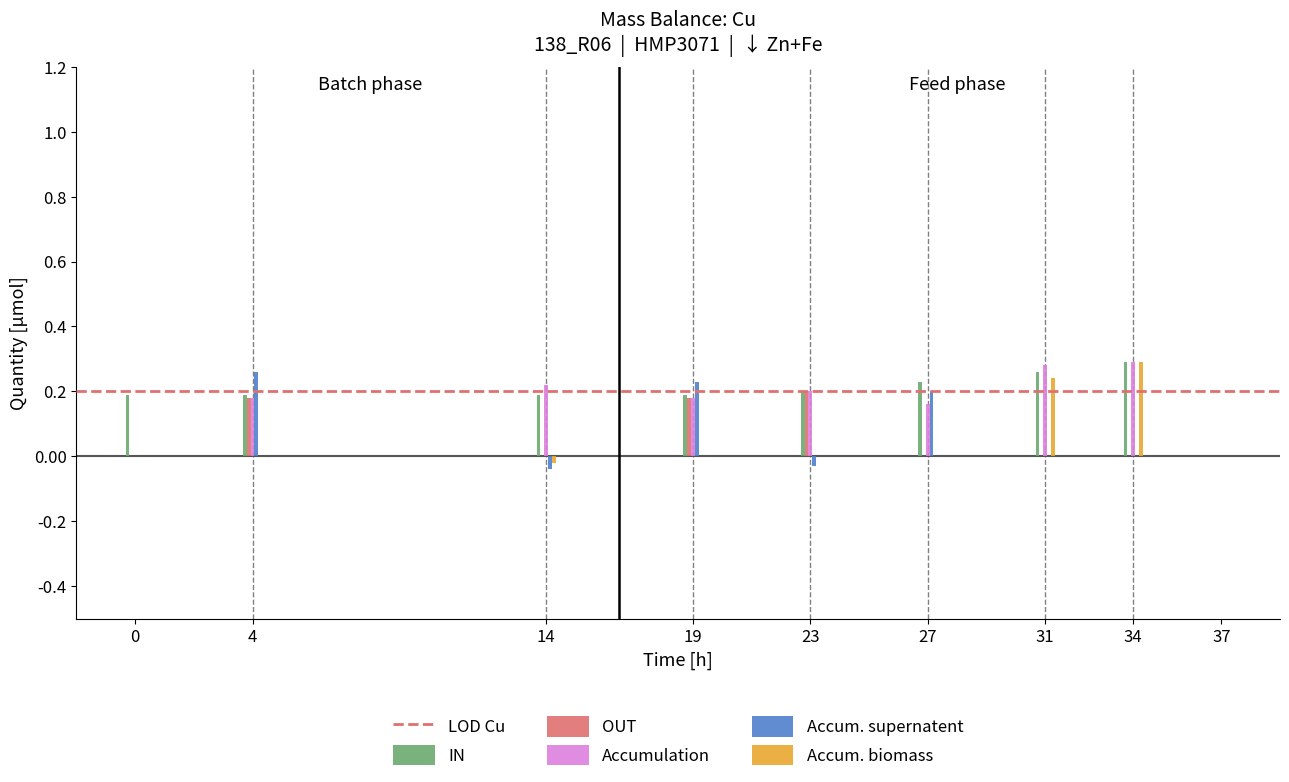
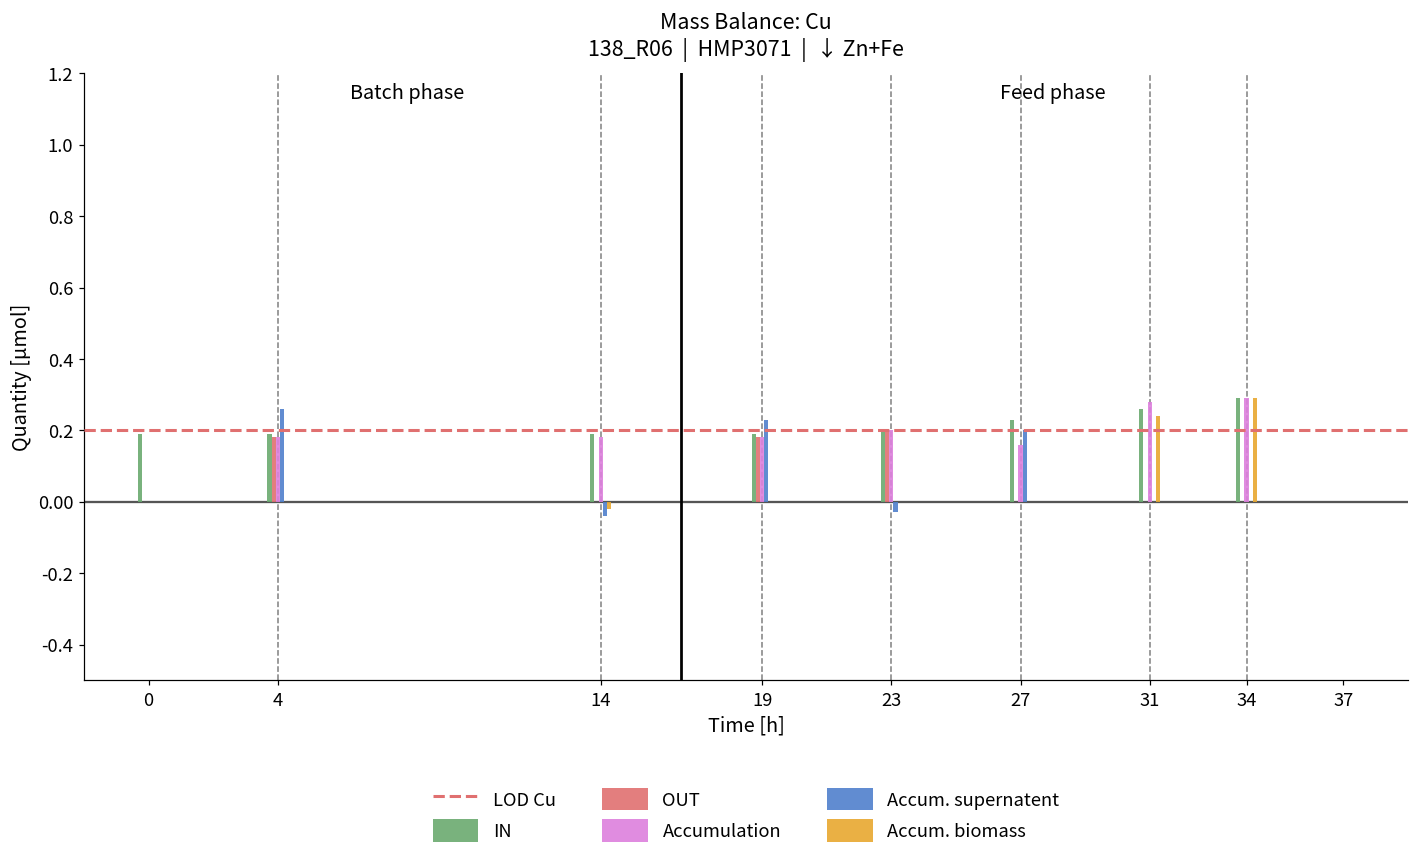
  {
    "Accumulation": {
      "0": 0.00,
      "4": 0.18,
-     "14": 0.22,
+     "14": 0.18,
      "19": 0.18,
      "23": 0.20,
      "27": 0.16,
      "31": 0.28,
      "34": 0.29
    }
  }
